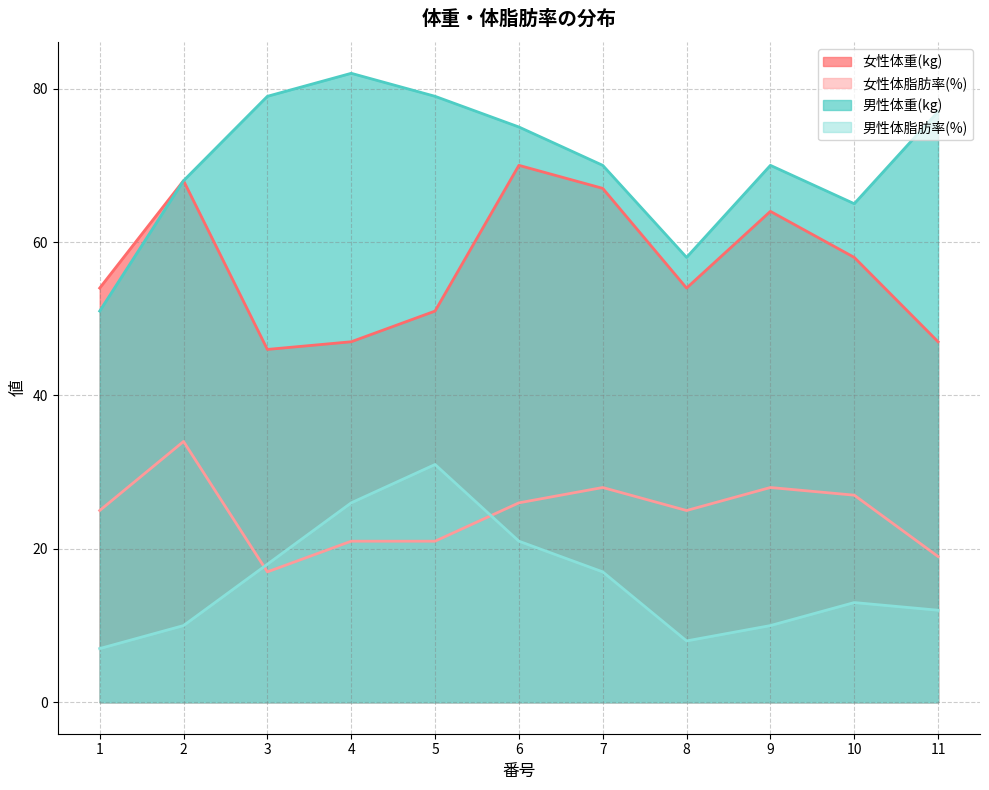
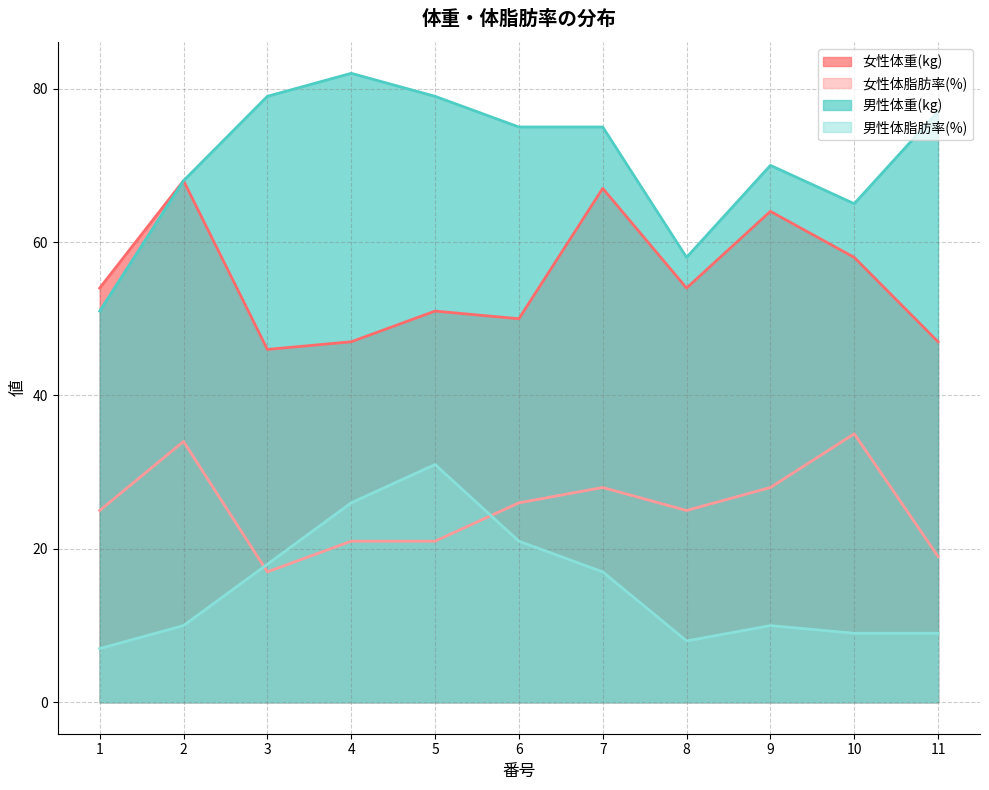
  {
    "女性体重(kg)": {
      "1": 54,
      "3": 46,
      "4": 47,
      "5": 51,
-     "6": 70,
+     "6": 50,
      "7": 67,
      "8": 54,
      "9": 64,
      "10": 58,
      "11": 47
    },
    "女性体脂肪率(%)": {
      "1": 25,
      "2": 34,
      "3": 17,
      "4": 21,
      "5": 21,
      "6": 26,
      "7": 28,
      "8": 25,
      "9": 28,
-     "10": 27,
+     "10": 35,
      "11": 19
    },
    "男性体重(kg)": {
      "1": 51,
      "3": 79,
      "4": 82,
      "5": 79,
      "6": 75,
-     "7": 70,
+     "7": 75,
      "8": 58,
      "9": 70,
      "10": 65
    },
    "男性体脂肪率(%)": {
      "1": 7,
      "2": 10,
      "3": 18,
      "4": 26,
      "5": 31,
      "6": 21,
      "7": 17,
      "8": 8,
      "9": 10,
-     "10": 13,
-     "11": 12
+     "10": 9,
+     "11": 9
    }
  }
